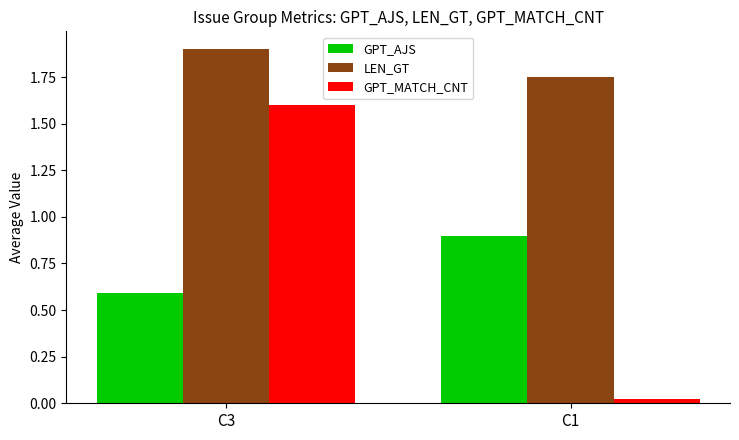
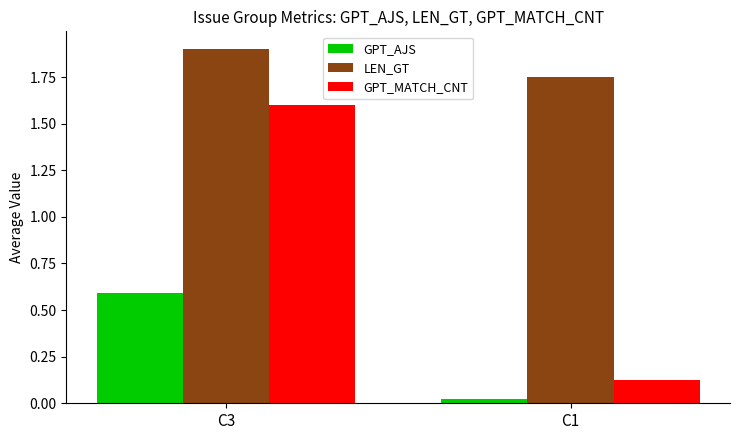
  {
    "GPT_AJS": {
      "C3": 0.59,
-     "C1": 0.90
+     "C1": 0.03
    },
    "LEN_GT": {
      "C3": 1.90,
      "C1": 1.75
    },
    "GPT_MATCH_CNT": {
      "C3": 1.60,
-     "C1": 0.03
+     "C1": 0.13
    }
  }
